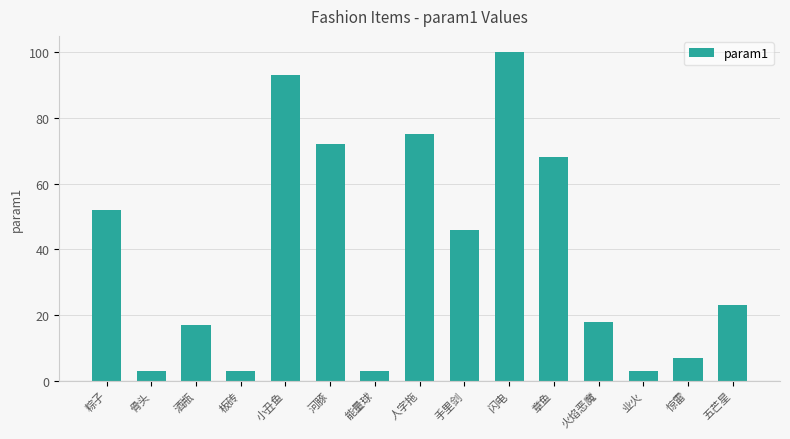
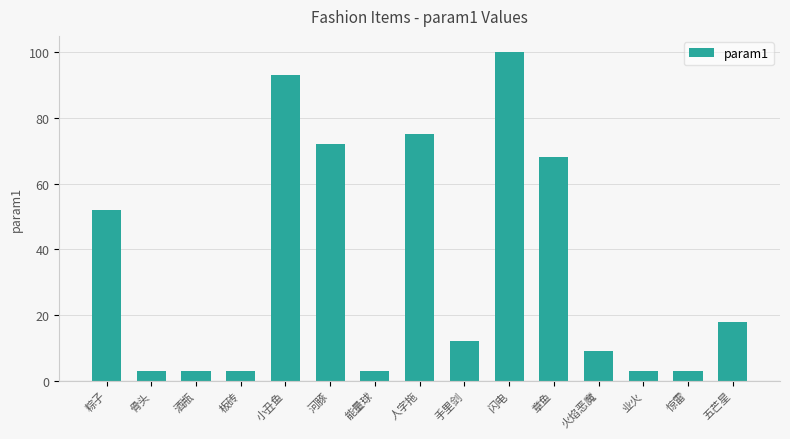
  {
    "粽子": 52,
    "骨头": 3,
-   "酒瓶": 17,
+   "酒瓶": 3,
    "板砖": 3,
    "小丑鱼": 93,
    "河豚": 72,
    "能量球": 3,
    "人字拖": 75,
-   "手里剑": 46,
+   "手里剑": 12,
    "闪电": 100,
    "章鱼": 68,
-   "火焰恶魔": 18,
+   "火焰恶魔": 9,
    "业火": 3,
-   "惊雷": 7,
-   "五芒星": 23
+   "惊雷": 3,
+   "五芒星": 18
  }
